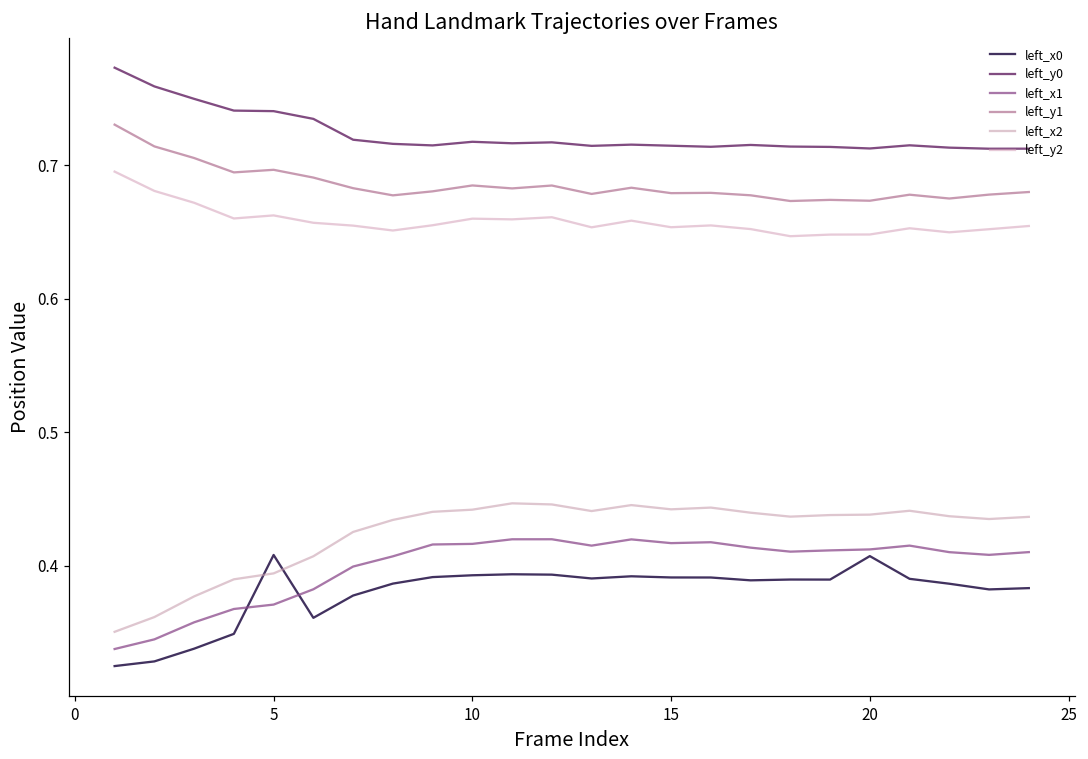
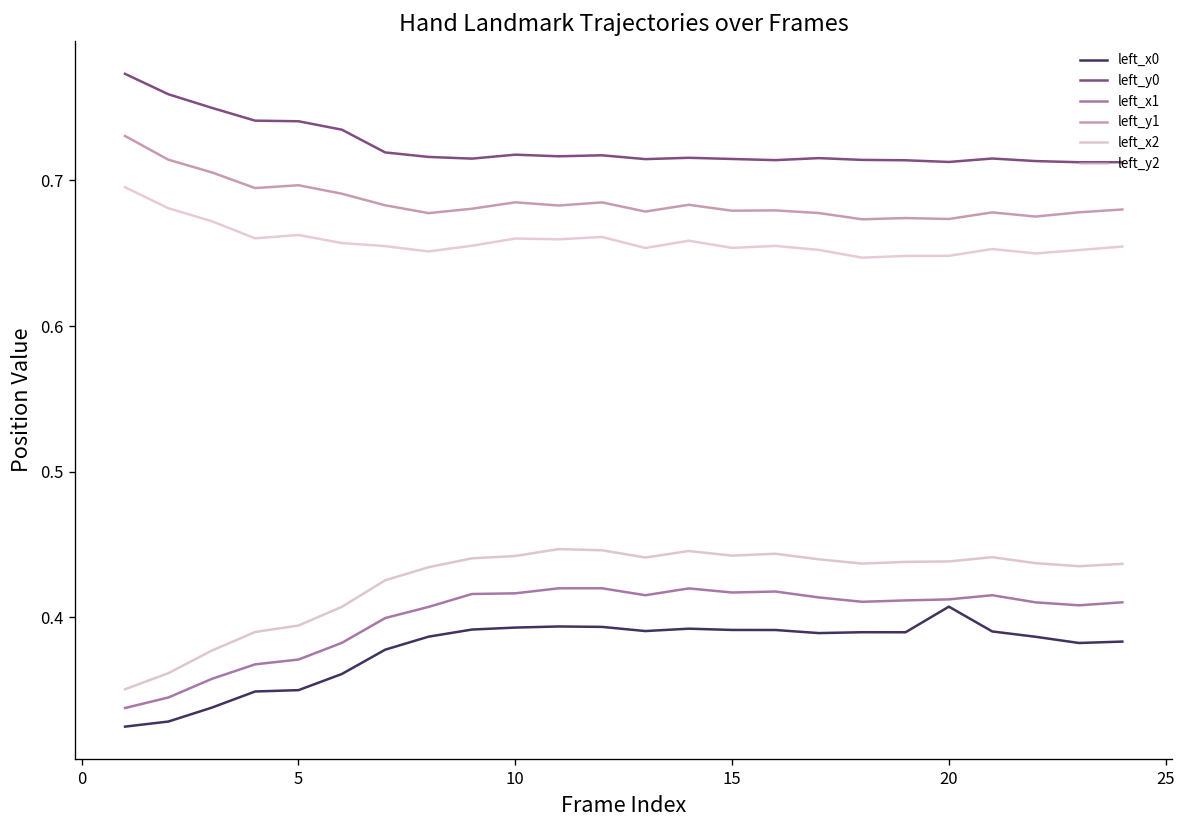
  {
    "left_x0": {
-     "5": 0.408,
+     "5": 0.350,
      "10": 0.393,
      "15": 0.391,
      "20": 0.407
    }
  }
